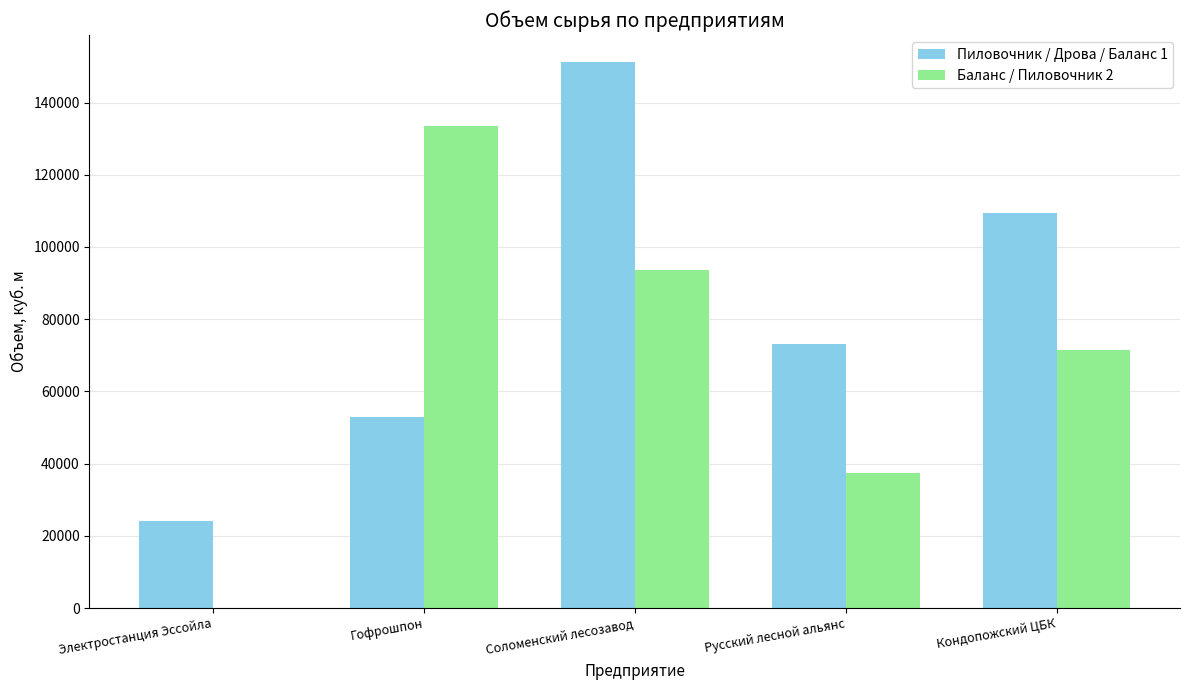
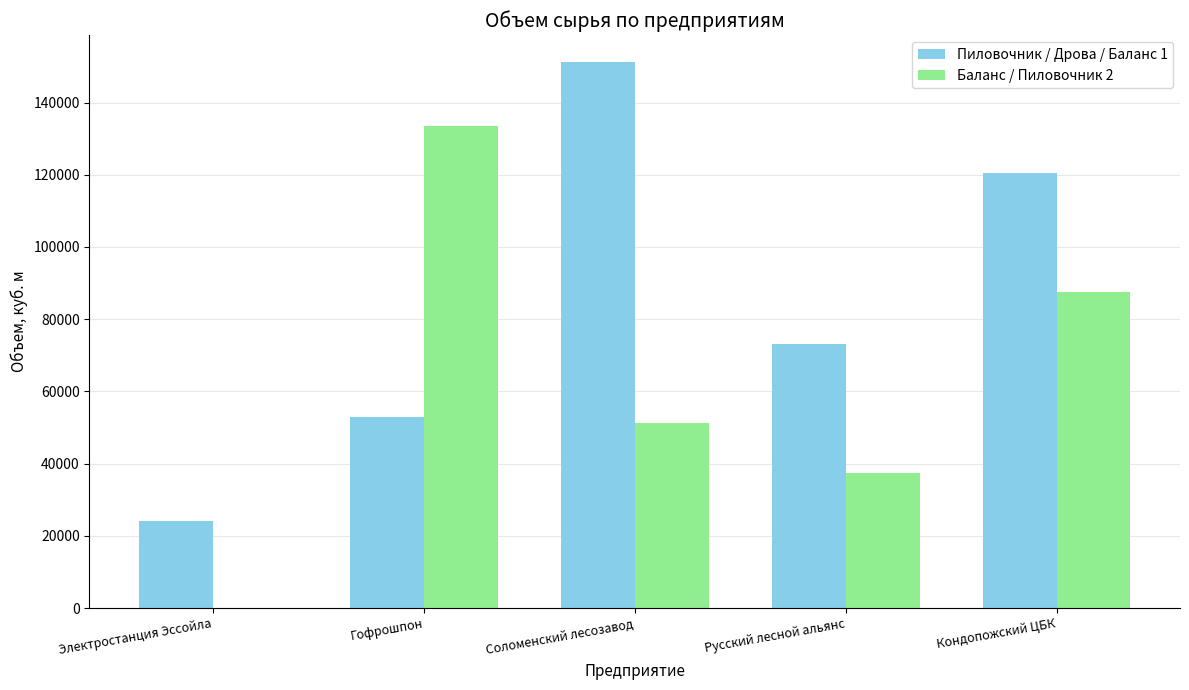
  {
    "Пиловочник / Дрова / Баланс 1": {
      "Электростанция Эссойла": 24000,
      "Гофрошпон": 53000,
      "Соломенский лесозавод": 151000,
      "Русский лесной альянс": 73000,
-     "Кондопожский ЦБК": 109000
+     "Кондопожский ЦБК": 121000
    },
    "Баланс / Пиловочник 2": {
      "Электростанция Эссойла": 0,
      "Гофрошпон": 134000,
-     "Соломенский лесозавод": 94000,
+     "Соломенский лесозавод": 51000,
      "Русский лесной альянс": 37000,
-     "Кондопожский ЦБК": 71000
+     "Кондопожский ЦБК": 88000
    }
  }
